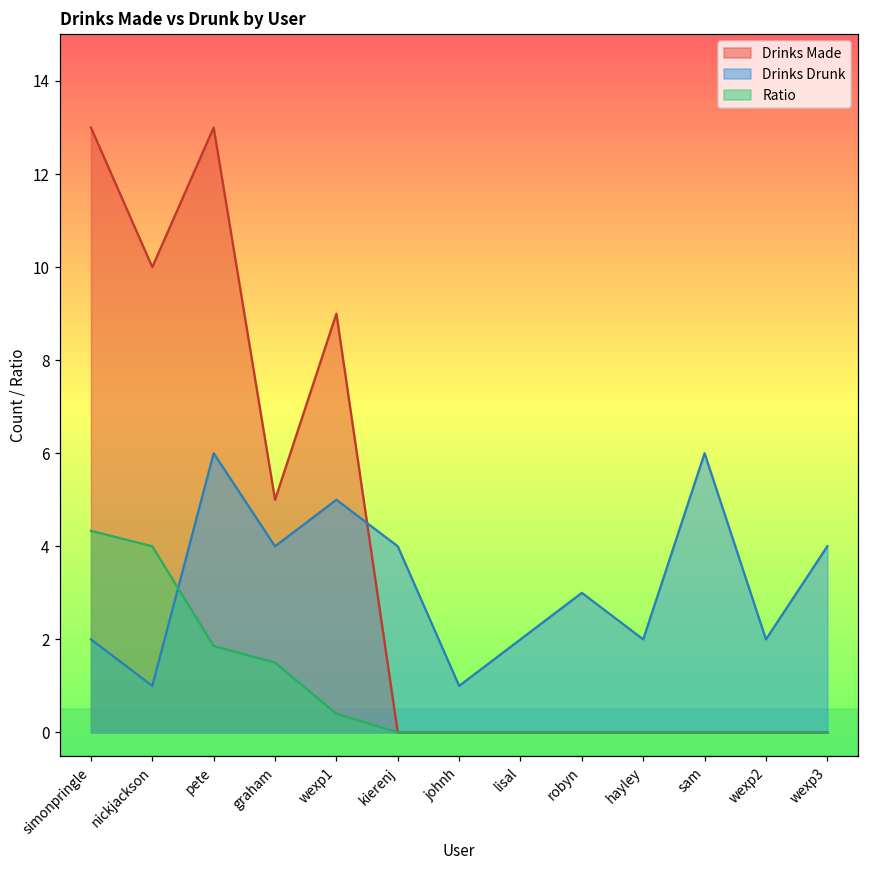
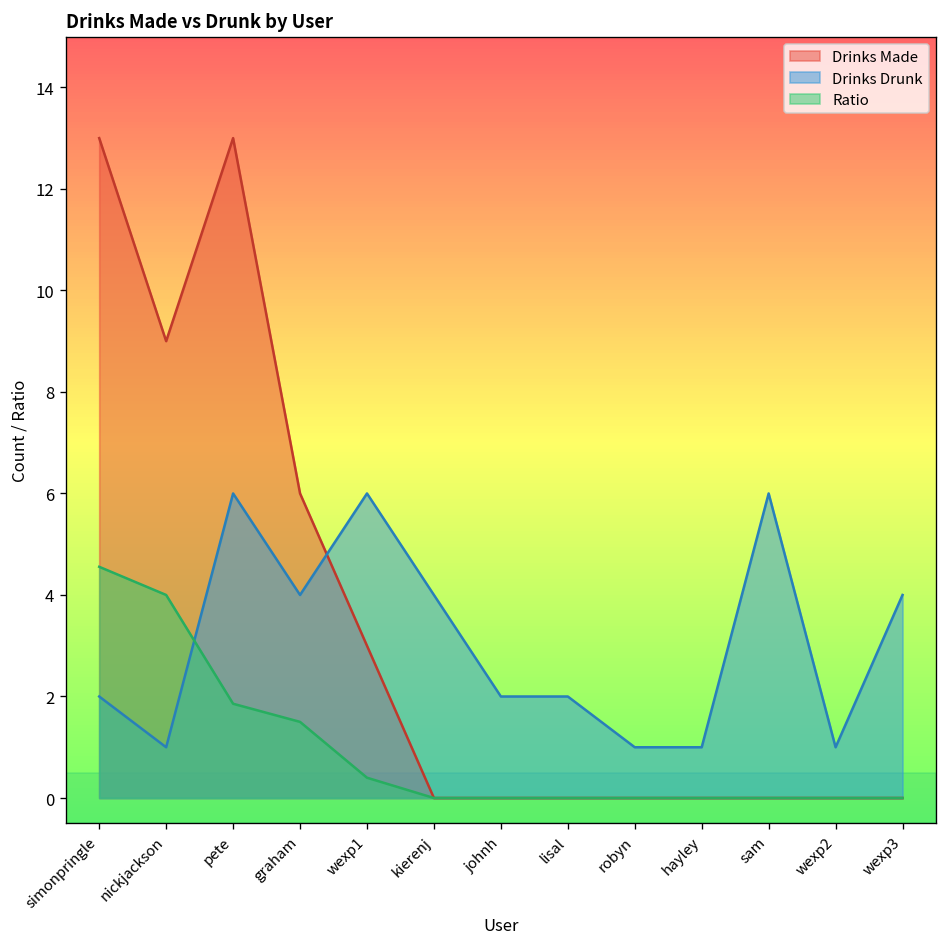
  {
    "Drinks Made": {
      "simonpringle": 13,
-     "nickjackson": 10,
+     "nickjackson": 9,
      "pete": 13,
-     "graham": 5,
-     "wexp1": 9
+     "graham": 6,
+     "wexp1": 3
    },
    "Drinks Drunk": {
      "simonpringle": 2,
      "nickjackson": 1,
      "pete": 6,
      "graham": 4,
-     "wexp1": 5,
+     "wexp1": 6,
      "kierenj": 4,
-     "johnh": 1,
+     "johnh": 2,
      "lisal": 2,
-     "robyn": 3,
-     "hayley": 2,
+     "robyn": 1,
+     "hayley": 1,
      "sam": 6,
-     "wexp2": 2,
+     "wexp2": 1,
      "wexp3": 4
    },
    "Ratio": {
-     "simonpringle": 4.3,
+     "simonpringle": 4.6,
      "nickjackson": 4.0,
      "pete": 1.9,
      "graham": 1.5,
      "wexp1": 0.4
    }
  }
